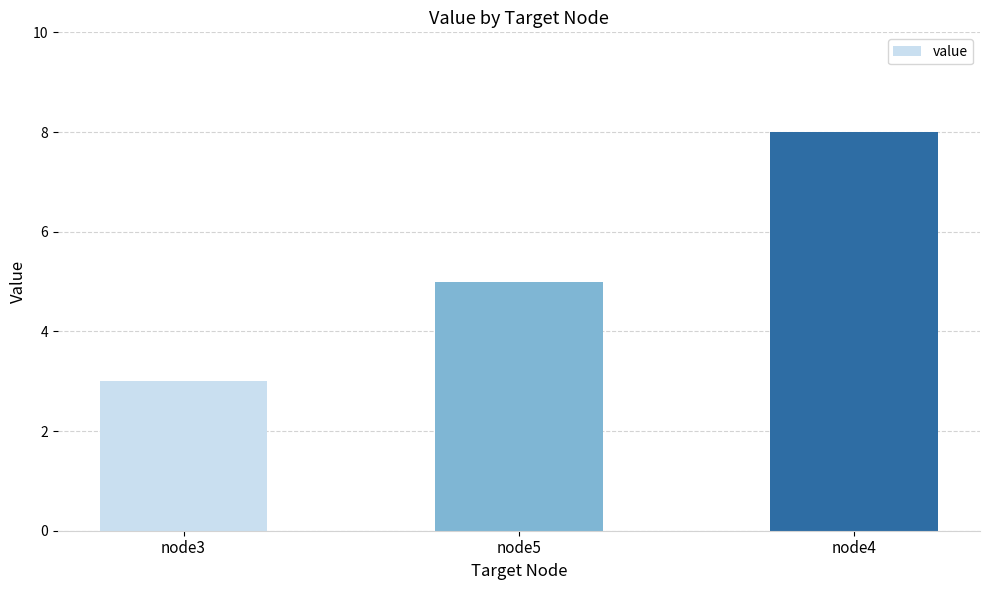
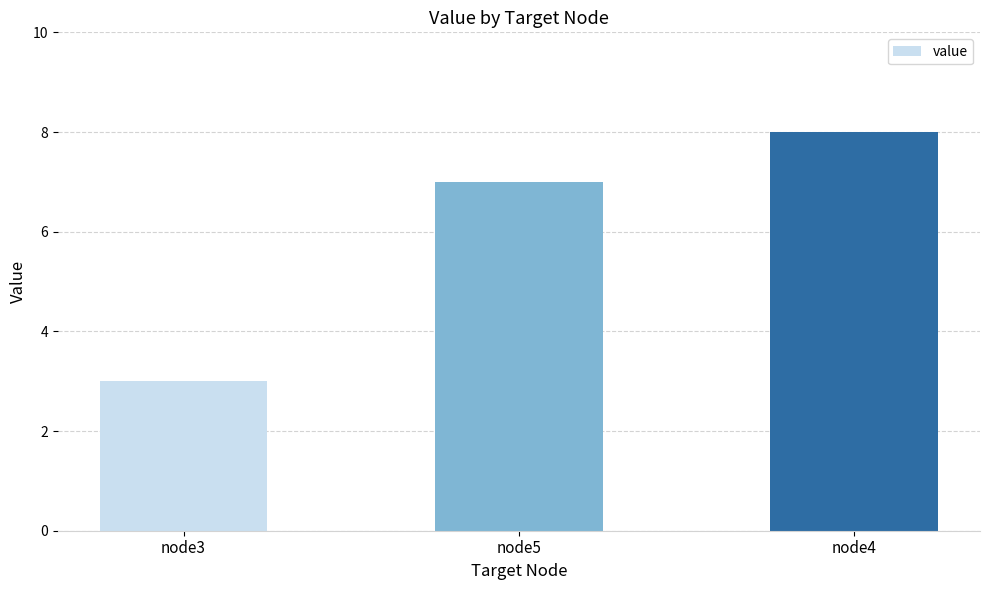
  {
    "node3": 3,
-   "node5": 5,
+   "node5": 7,
    "node4": 8
  }
